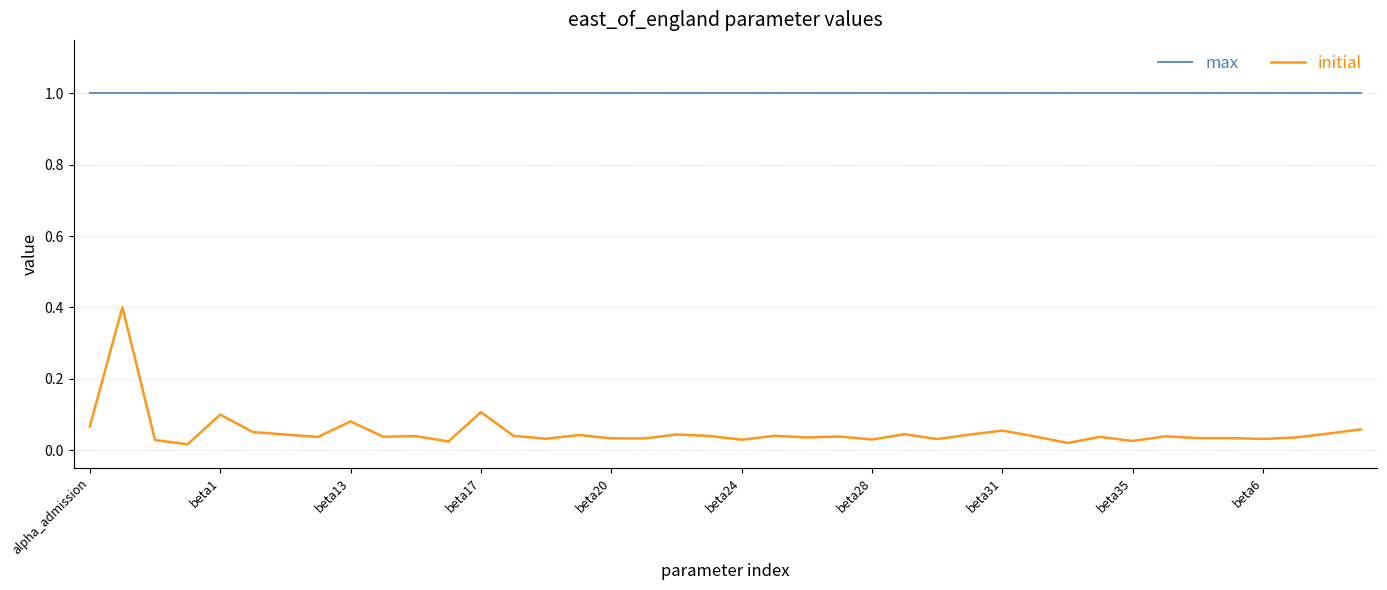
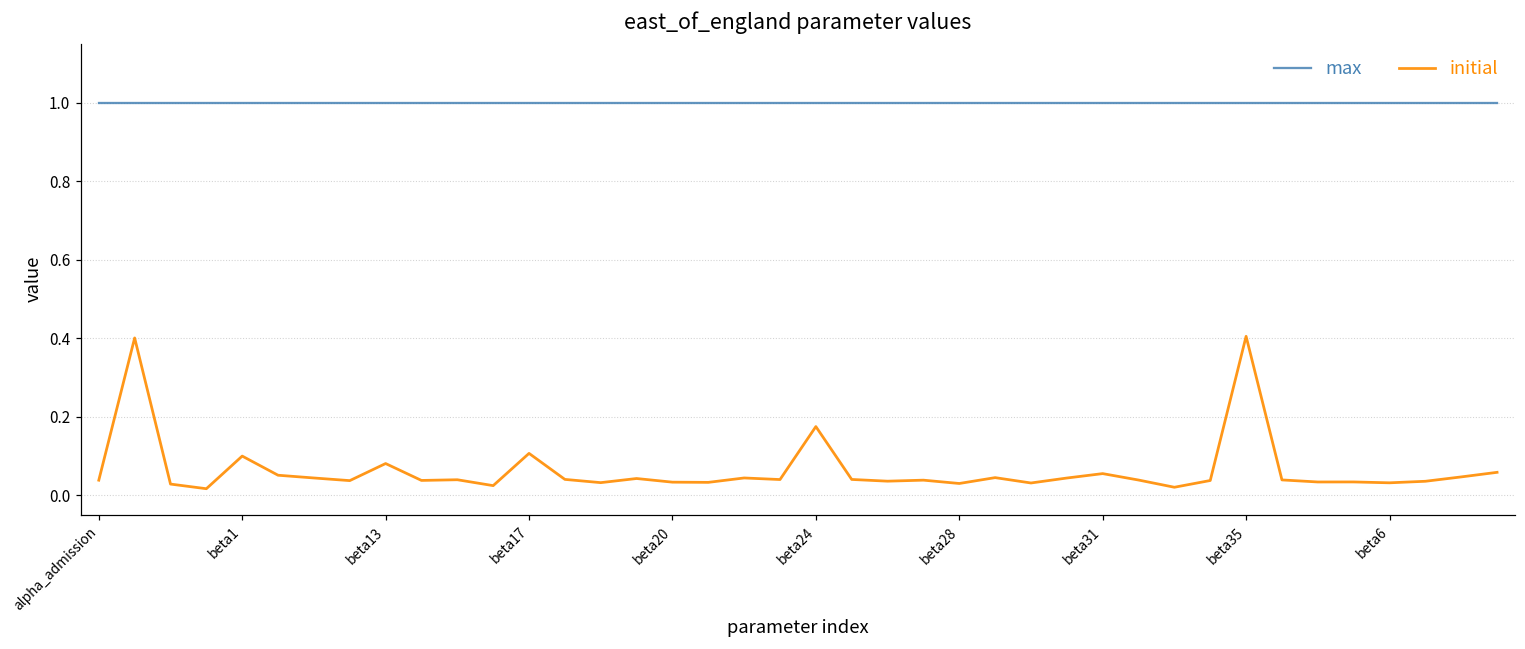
  {
    "max": {
      "alpha_admission": 1.00,
      "beta1": 1.00,
      "beta13": 1.00,
      "beta17": 1.00,
      "beta20": 1.00,
      "beta24": 1.00,
      "beta28": 1.00,
      "beta31": 1.00,
      "beta35": 1.00,
      "beta6": 1.00
    },
    "initial": {
-     "alpha_admission": 0.07,
+     "alpha_admission": 0.04,
      "beta1": 0.10,
      "beta13": 0.08,
      "beta17": 0.11,
      "beta20": 0.03,
-     "beta24": 0.03,
+     "beta24": 0.17,
      "beta28": 0.03,
      "beta31": 0.05,
-     "beta35": 0.03,
+     "beta35": 0.40,
      "beta6": 0.03
    }
  }
